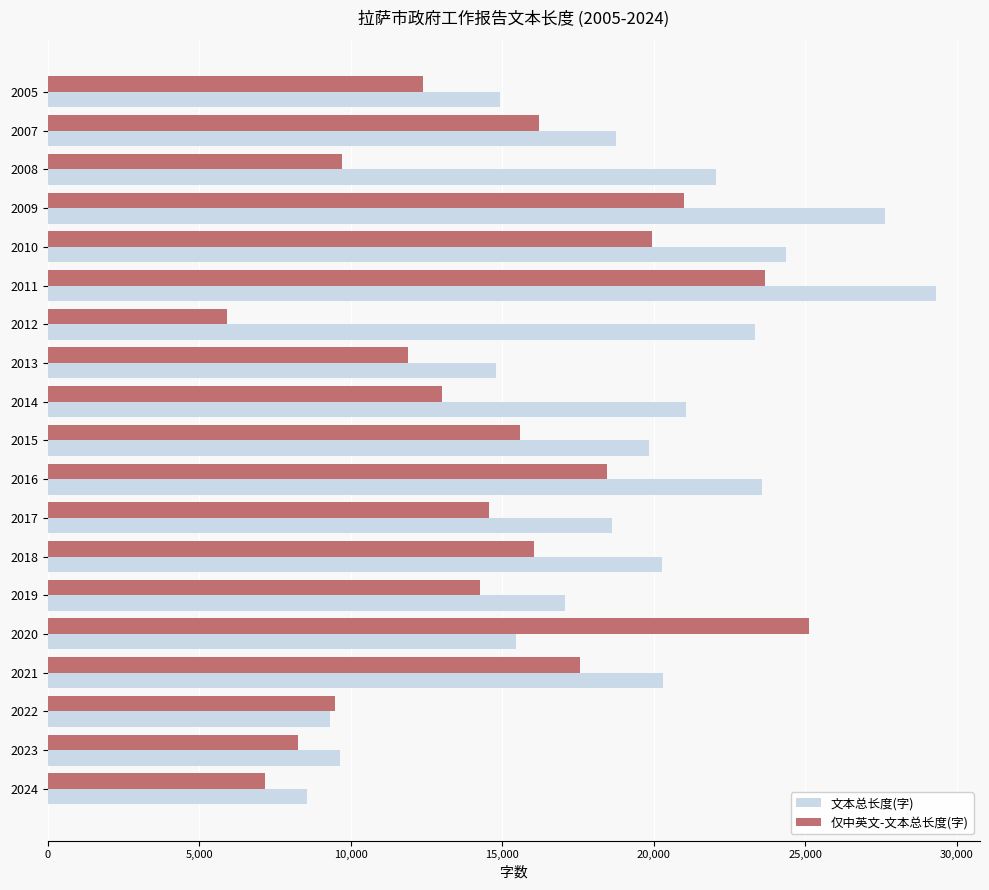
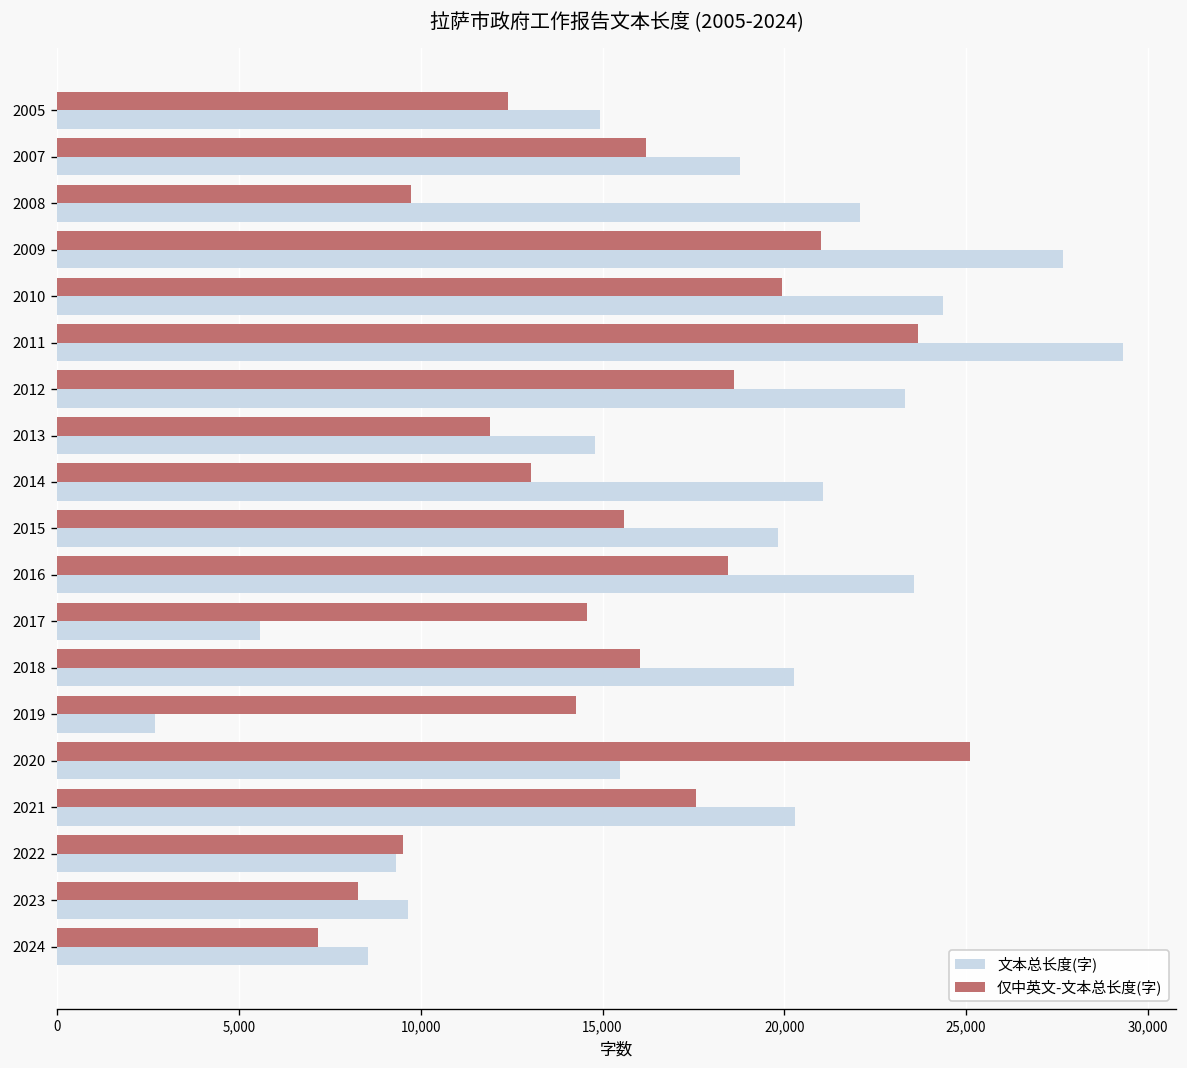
  {
    "文本总长度(字)": {
      "2005": "14,900",
      "2007": "18,800",
      "2008": "22,100",
      "2009": "27,700",
      "2010": "24,400",
      "2011": "29,300",
      "2012": "23,300",
      "2013": "14,800",
      "2014": "21,100",
      "2015": "19,800",
      "2016": "23,600",
-     "2017": "18,600",
+     "2017": "5,600",
      "2018": "20,300",
-     "2019": "17,100",
+     "2019": "2,700",
      "2020": "15,500",
      "2021": "20,300",
      "2022": "9,300",
      "2023": "9,700",
      "2024": "8,500"
    },
    "仅中英文-文本总长度(字)": {
      "2005": "12,400",
      "2007": "16,200",
      "2008": "9,700",
      "2009": "21,000",
      "2010": "19,900",
      "2011": "23,700",
-     "2012": "5,900",
+     "2012": "18,600",
      "2013": "11,900",
      "2014": "13,000",
      "2015": "15,600",
      "2016": "18,400",
      "2017": "14,600",
      "2018": "16,000",
      "2019": "14,300",
      "2020": "25,100",
      "2021": "17,600",
      "2022": "9,500",
      "2023": "8,300",
      "2024": "7,200"
    }
  }
